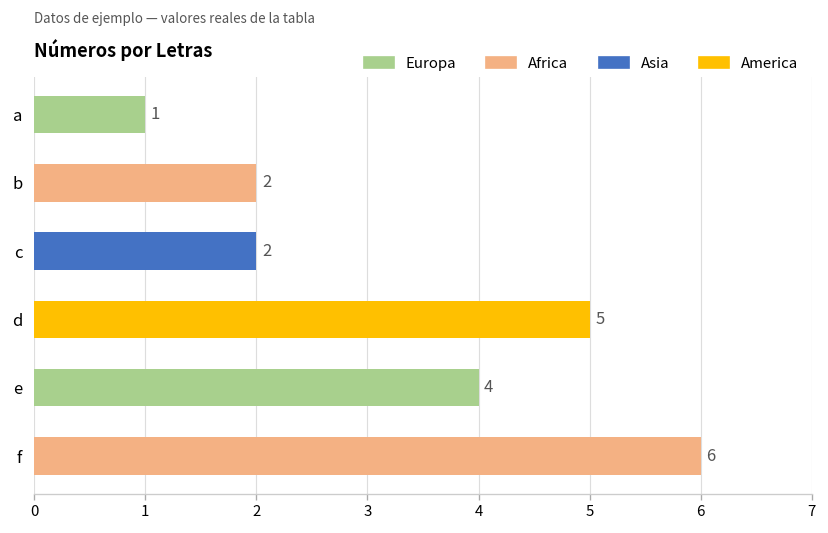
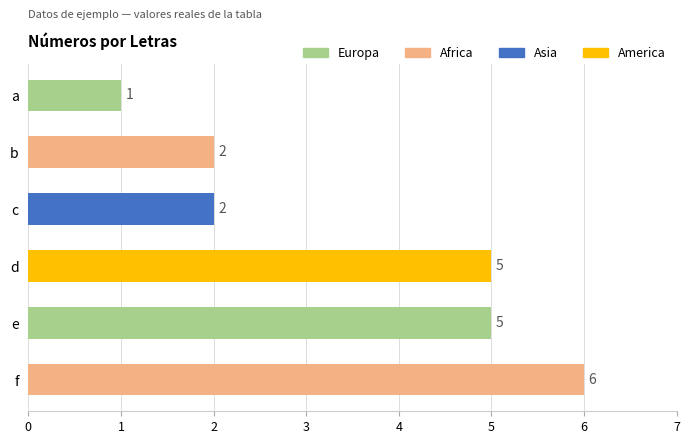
  {
    "a": 1,
    "b": 2,
    "c": 2,
    "d": 5,
-   "e": 4,
+   "e": 5,
    "f": 6
  }
